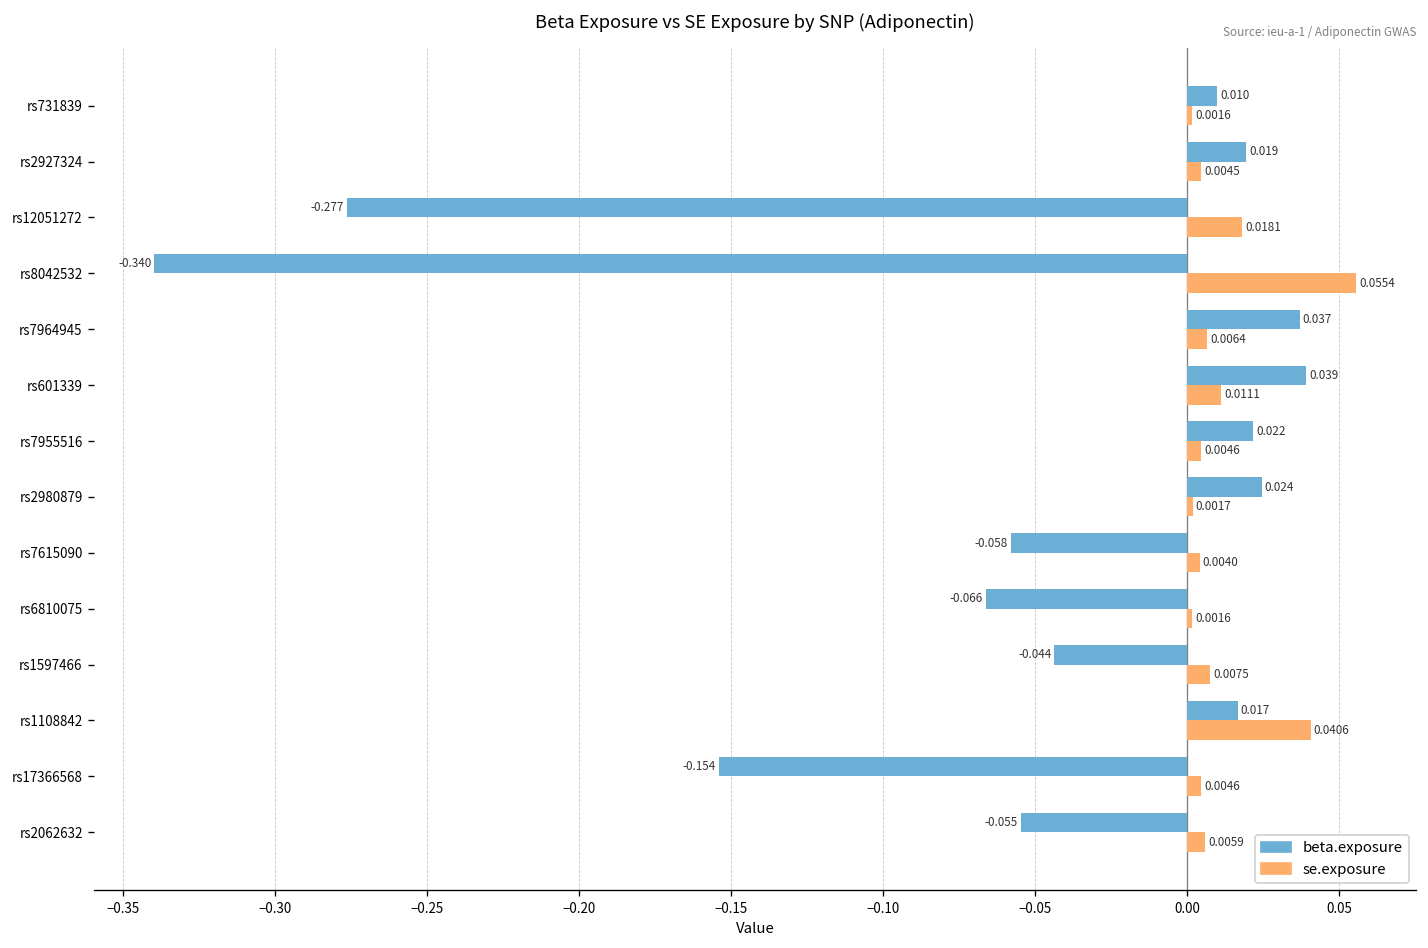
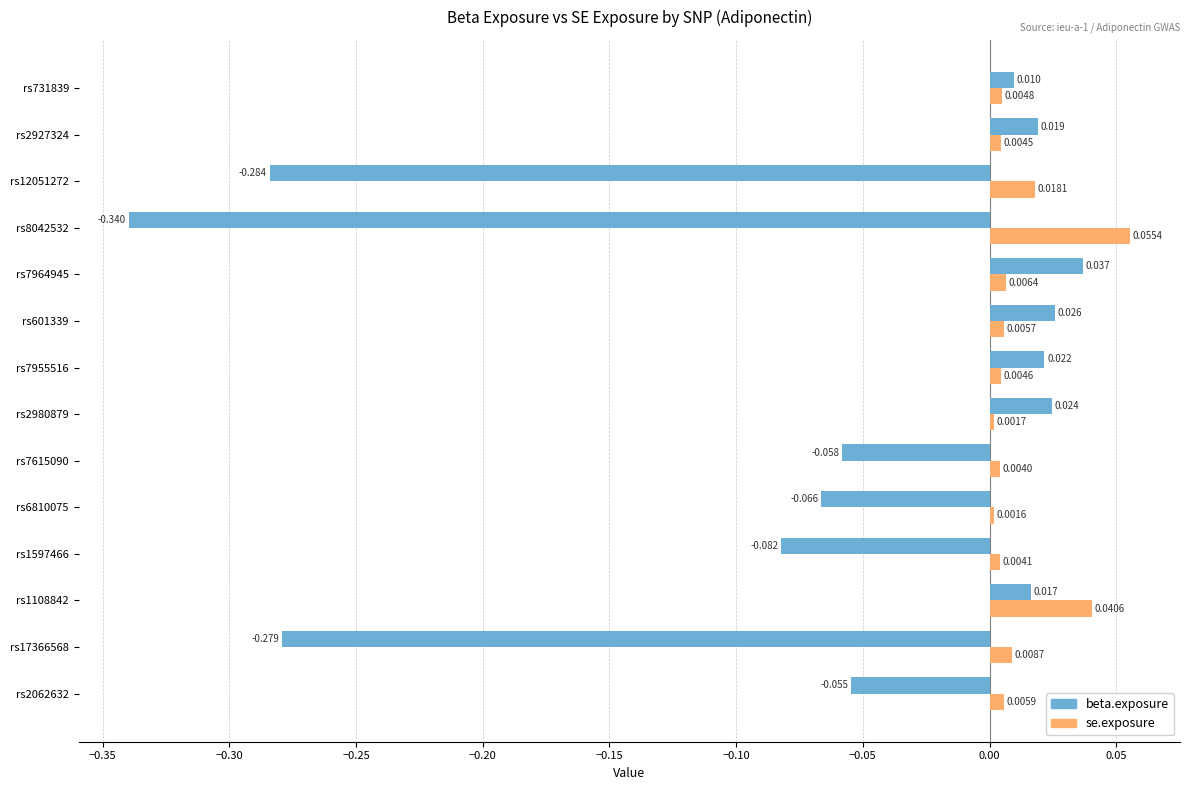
  {
    "beta.exposure": {
      "rs731839": 0.010,
      "rs2927324": 0.019,
-     "rs12051272": -0.277,
+     "rs12051272": -0.284,
      "rs8042532": -0.340,
      "rs7964945": 0.037,
-     "rs601339": 0.039,
+     "rs601339": 0.026,
      "rs7955516": 0.022,
      "rs2980879": 0.024,
      "rs7615090": -0.058,
      "rs6810075": -0.066,
-     "rs1597466": -0.044,
+     "rs1597466": -0.082,
      "rs1108842": 0.017,
-     "rs17366568": -0.154,
+     "rs17366568": -0.279,
      "rs2062632": -0.055
    },
    "se.exposure": {
-     "rs731839": 0.0016,
+     "rs731839": 0.0048,
      "rs2927324": 0.0045,
      "rs12051272": 0.0181,
      "rs8042532": 0.0554,
      "rs7964945": 0.0064,
-     "rs601339": 0.0111,
+     "rs601339": 0.0057,
      "rs7955516": 0.0046,
      "rs2980879": 0.0017,
      "rs7615090": 0.0040,
      "rs6810075": 0.0016,
-     "rs1597466": 0.0075,
+     "rs1597466": 0.0041,
      "rs1108842": 0.0406,
-     "rs17366568": 0.0046,
+     "rs17366568": 0.0087,
      "rs2062632": 0.0059
    }
  }
